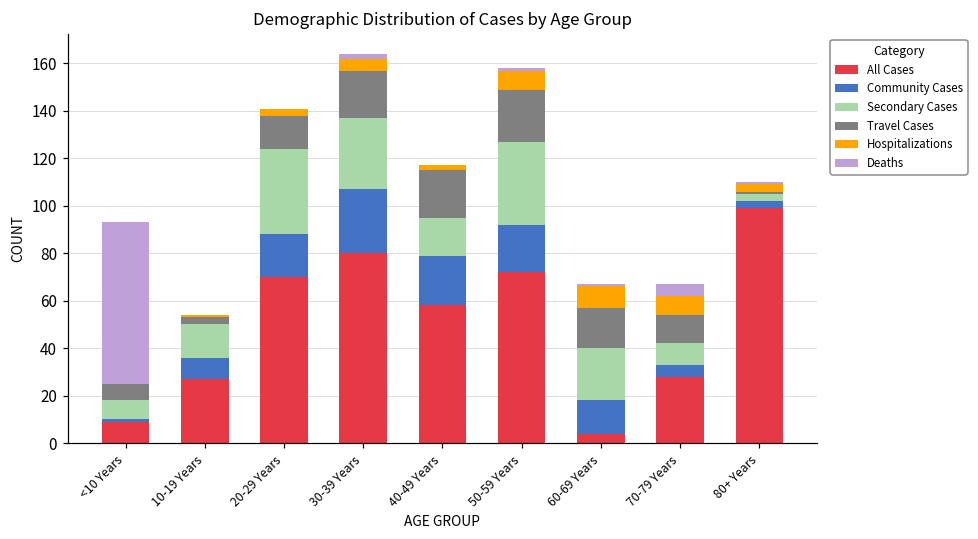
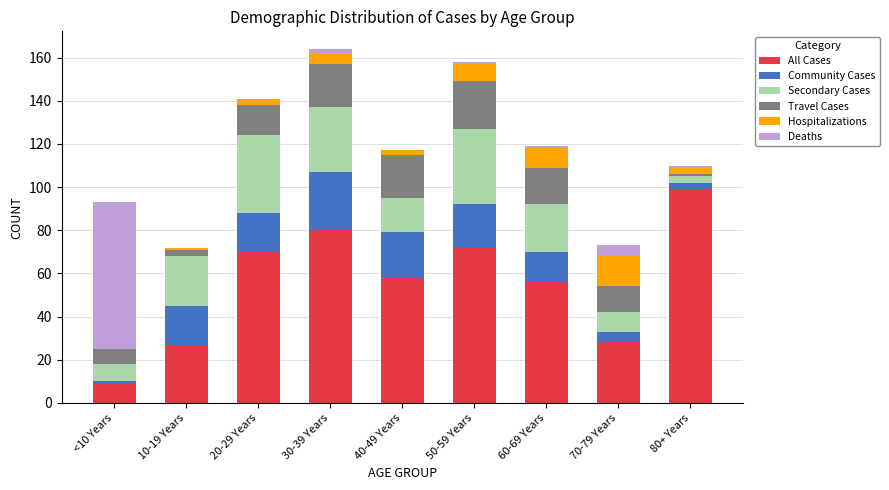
  {
    "All Cases": {
      "<10 Years": 9,
      "10-19 Years": 27,
      "20-29 Years": 70,
      "30-39 Years": 80,
      "40-49 Years": 58,
      "50-59 Years": 72,
-     "60-69 Years": 4,
+     "60-69 Years": 56,
      "70-79 Years": 28,
      "80+ Years": 99
    },
    "Community Cases": {
-     "10-19 Years": 9,
+     "10-19 Years": 18,
      "20-29 Years": 18,
      "30-39 Years": 27,
      "40-49 Years": 21,
      "50-59 Years": 20,
      "60-69 Years": 14,
      "70-79 Years": 5,
      "80+ Years": 3
    },
    "Secondary Cases": {
      "<10 Years": 8,
-     "10-19 Years": 14,
+     "10-19 Years": 23,
      "20-29 Years": 36,
      "30-39 Years": 30,
      "40-49 Years": 16,
      "50-59 Years": 35,
      "60-69 Years": 22,
      "70-79 Years": 9,
      "80+ Years": 3
    },
    "Travel Cases": {
      "<10 Years": 7,
      "10-19 Years": 3,
      "20-29 Years": 14,
      "30-39 Years": 20,
      "40-49 Years": 20,
      "50-59 Years": 22,
      "60-69 Years": 17,
      "70-79 Years": 12
    },
    "Hospitalizations": {
      "<10 Years": 0,
      "20-29 Years": 3,
      "30-39 Years": 5,
      "40-49 Years": 2,
      "50-59 Years": 8,
      "60-69 Years": 9,
-     "70-79 Years": 8,
+     "70-79 Years": 14,
      "80+ Years": 3
    },
    "Deaths": {
      "<10 Years": 68,
      "10-19 Years": 0,
      "20-29 Years": 0,
      "30-39 Years": 2,
      "40-49 Years": 0,
      "70-79 Years": 5
    }
  }
